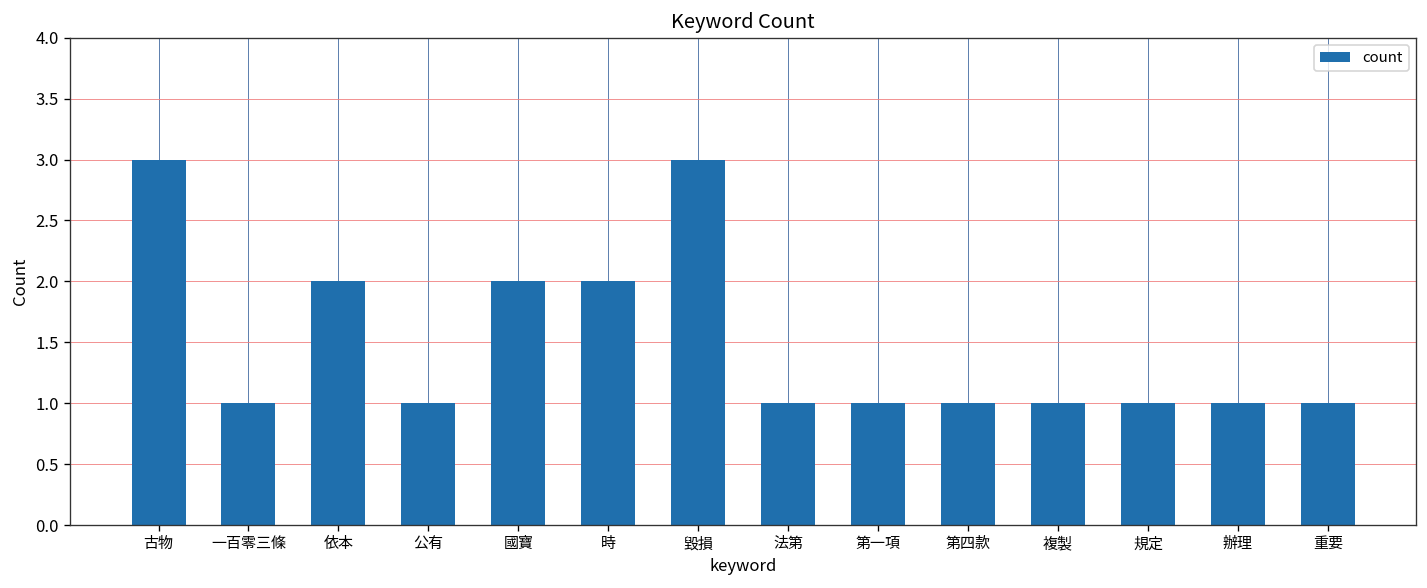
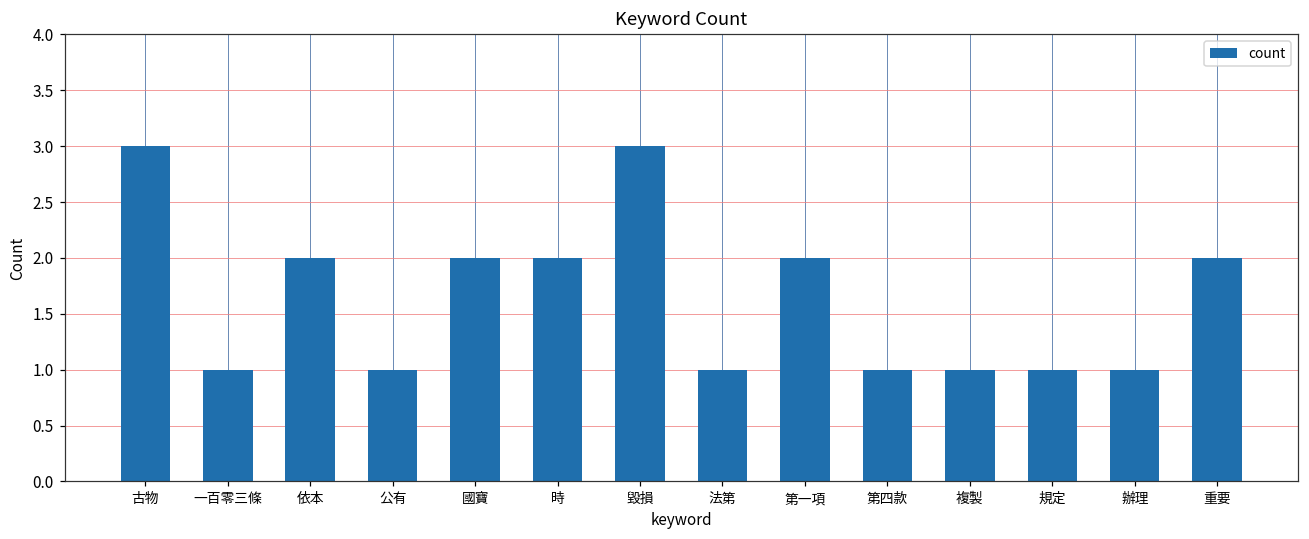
  {
    "古物": 3,
    "一百零三條": 1,
    "依本": 2,
    "公有": 1,
    "國寶": 2,
    "時": 2,
    "毀損": 3,
    "法第": 1,
-   "第一項": 1,
+   "第一項": 2,
    "第四款": 1,
    "複製": 1,
    "規定": 1,
    "辦理": 1,
-   "重要": 1
+   "重要": 2
  }
